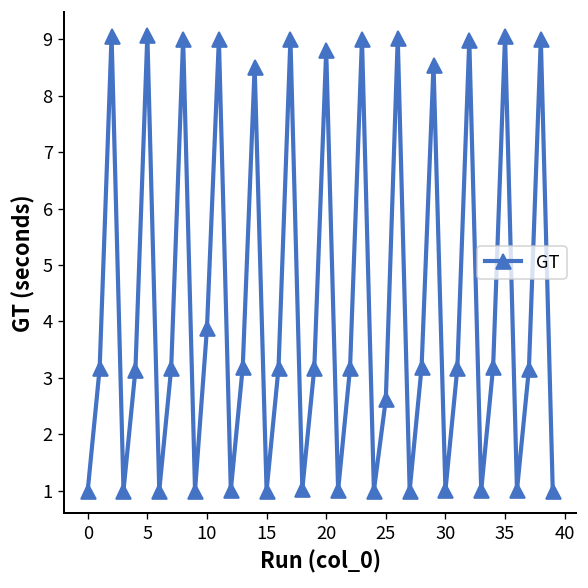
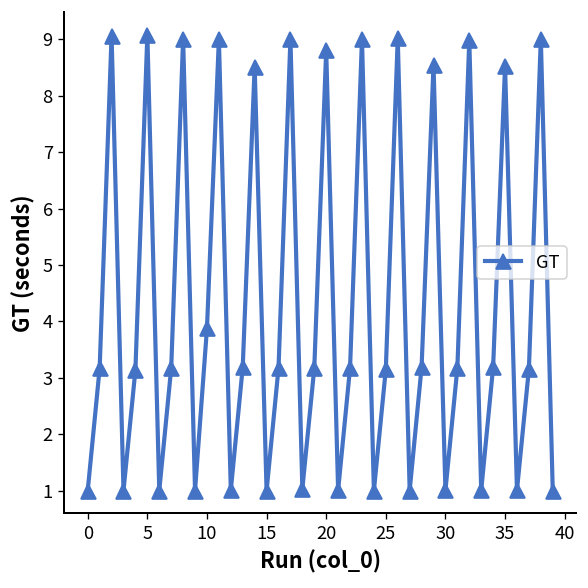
  {
    "0": 1.0,
    "5": 9.1,
    "10": 3.9,
    "15": 1.0,
    "20": 8.8,
-   "25": 2.6,
+   "25": 3.2,
    "30": 1.0,
-   "35": 9.1
+   "35": 8.5
  }
